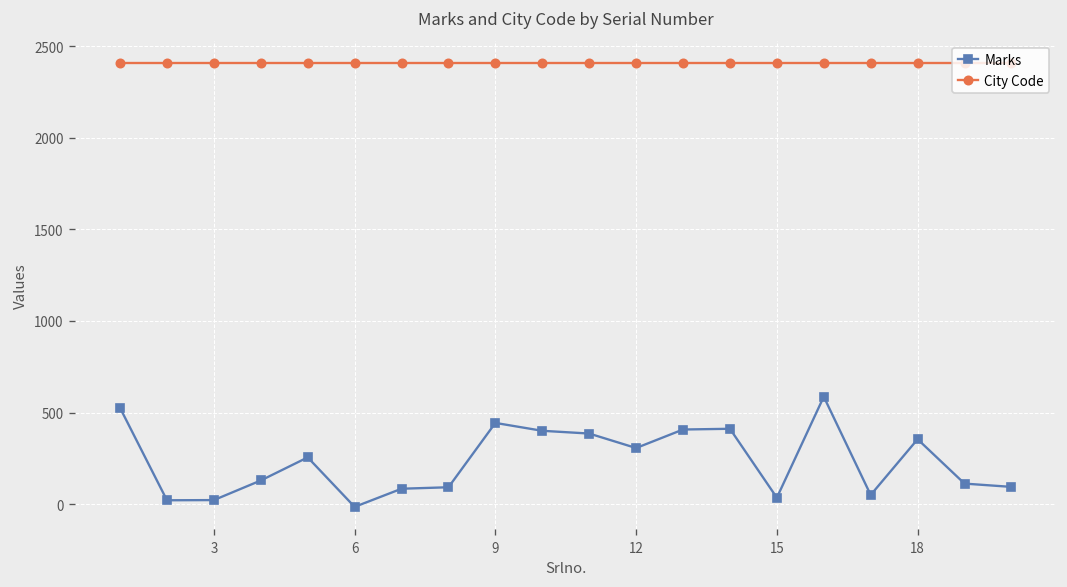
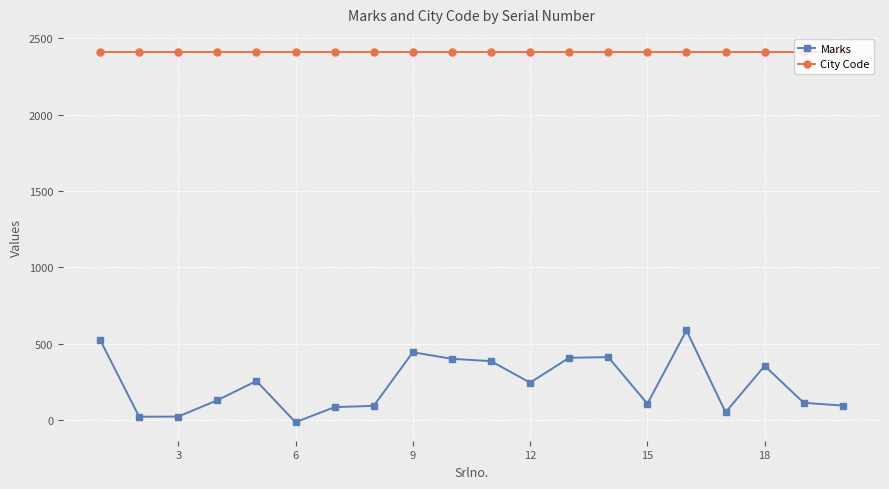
  {
    "Marks": {
      "3": 20,
      "6": -10,
      "9": 440,
-     "12": 310,
-     "15": 40,
+     "12": 250,
+     "15": 110,
      "18": 360
    },
    "City Code": {
      "3": 2410,
      "6": 2410,
      "9": 2410,
      "12": 2410,
      "15": 2410,
      "18": 2410
    }
  }
